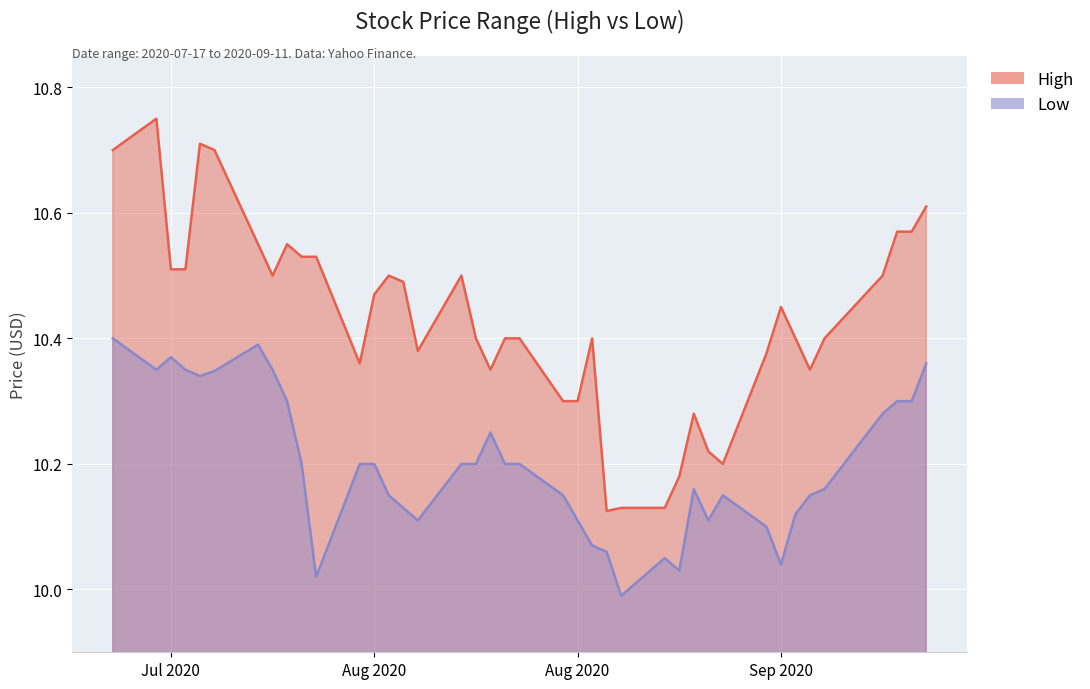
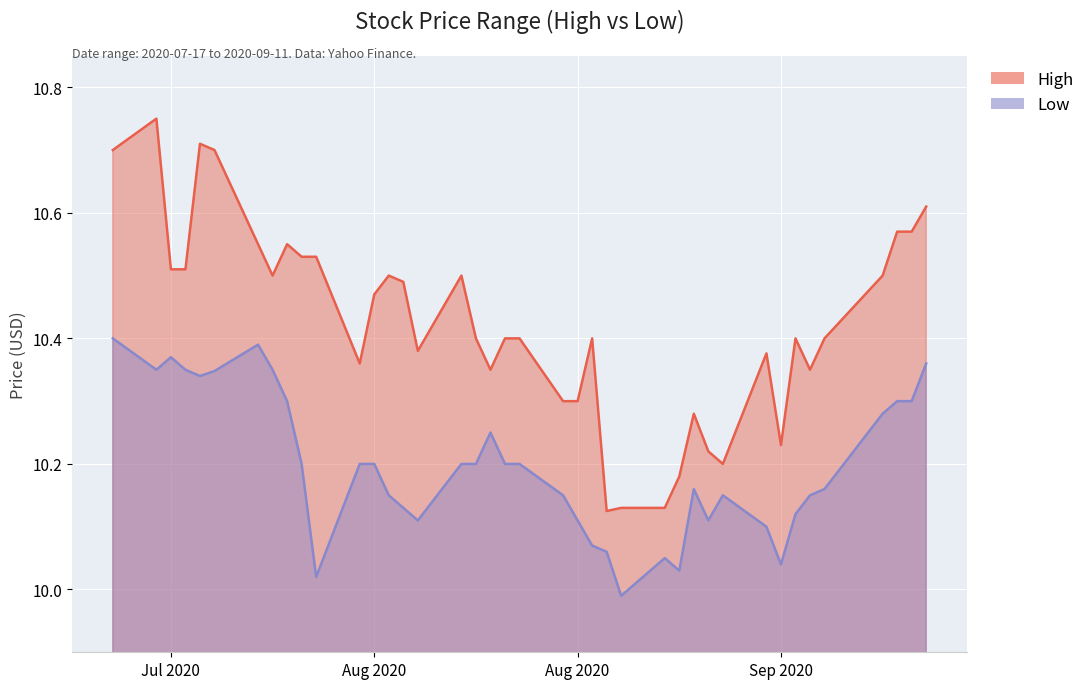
  {
    "High": {
      "Jul 2020": 10.51,
-     "Sep 2020": 10.45
+     "Sep 2020": 10.23
    },
    "Low": {
      "Jul 2020": 10.37,
      "Sep 2020": 10.04
    }
  }
